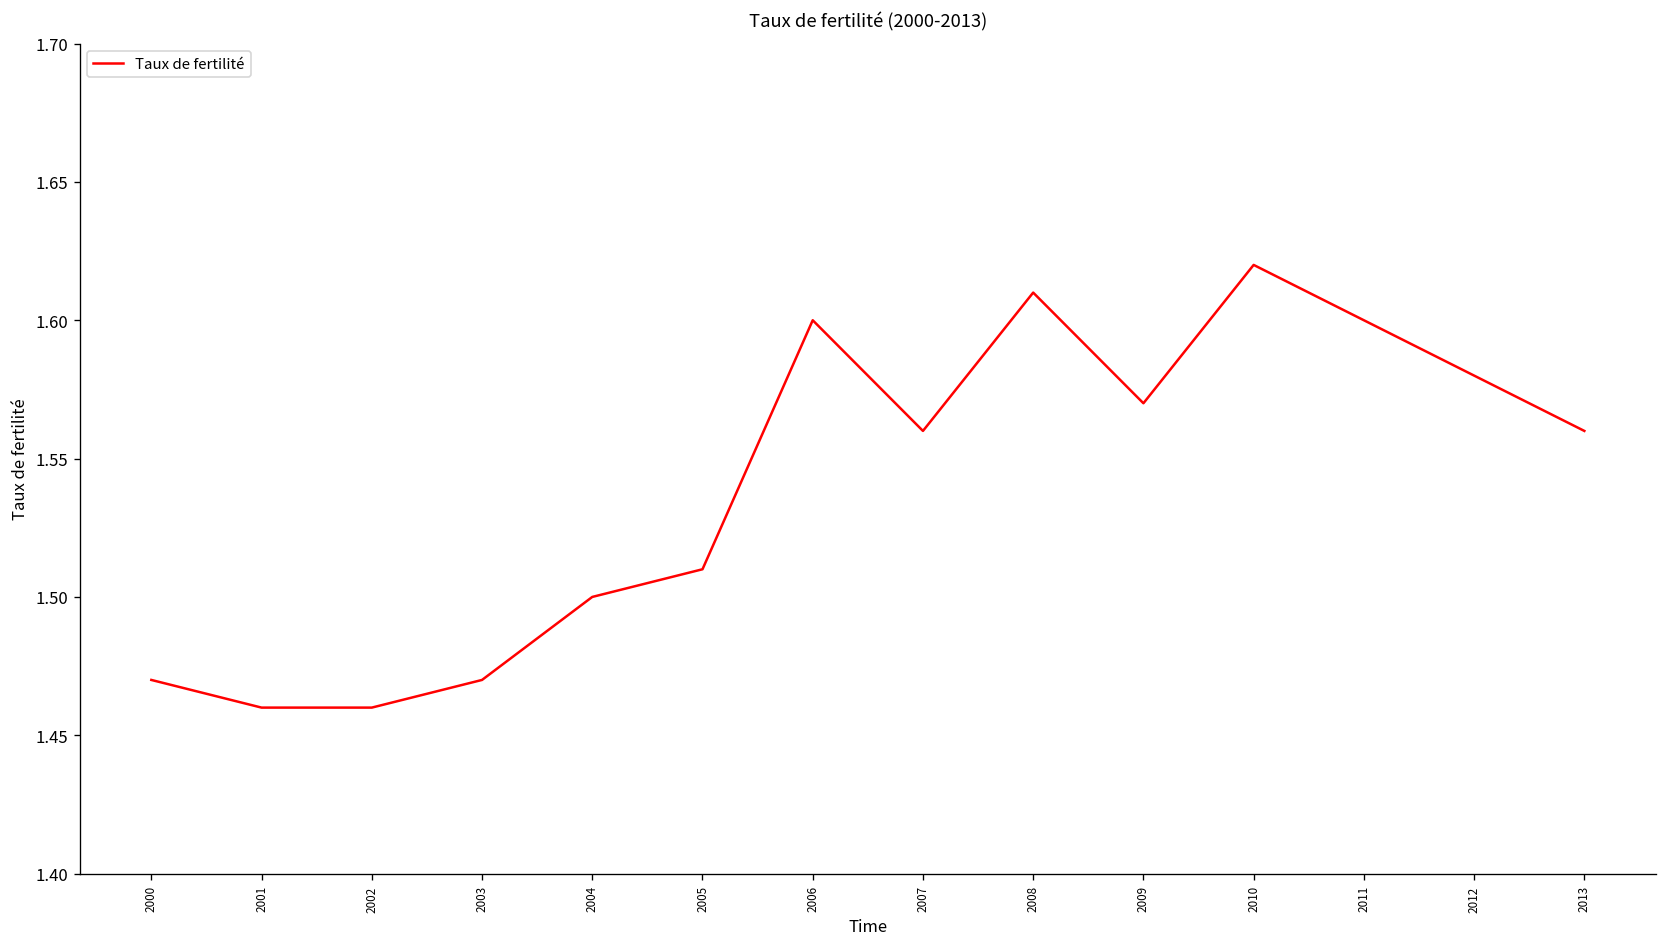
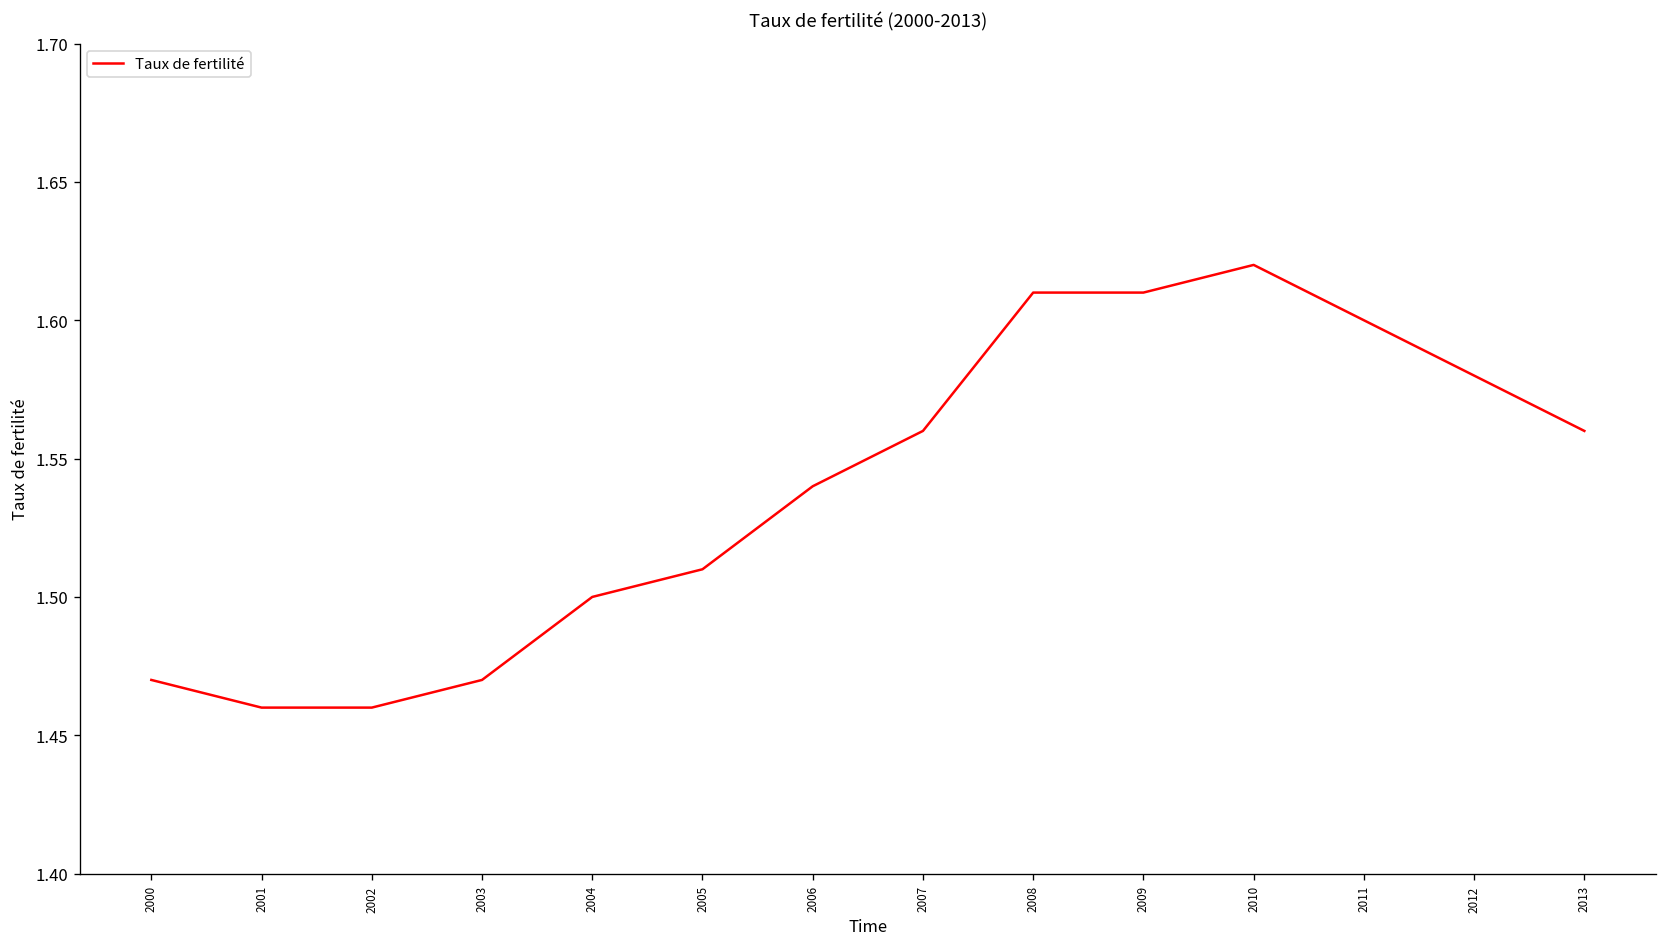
  {
    "2000": 1.47,
    "2001": 1.46,
    "2002": 1.46,
    "2003": 1.47,
    "2004": 1.50,
    "2005": 1.51,
-   "2006": 1.60,
+   "2006": 1.54,
    "2007": 1.56,
    "2008": 1.61,
-   "2009": 1.57,
+   "2009": 1.61,
    "2010": 1.62,
    "2011": 1.60,
    "2012": 1.58,
    "2013": 1.56
  }
